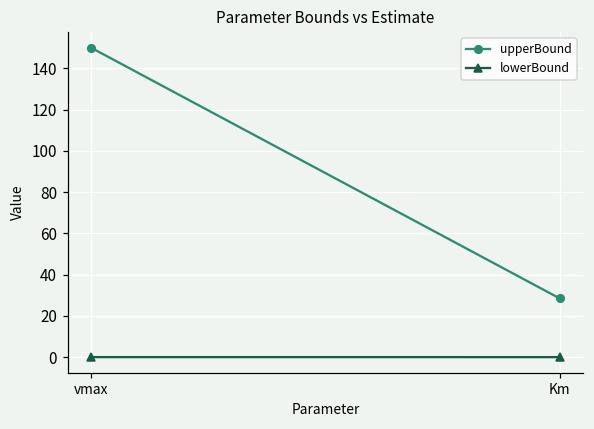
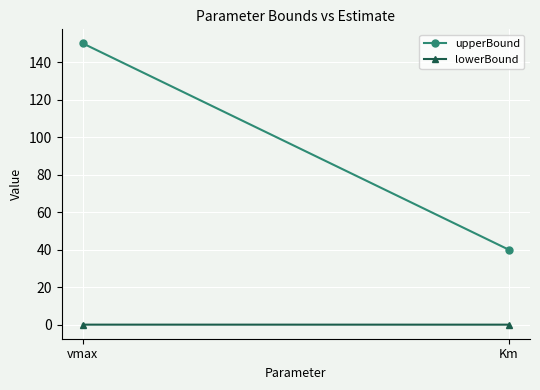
  {
    "upperBound": {
      "vmax": 150,
-     "Km": 29
+     "Km": 40
    },
    "lowerBound": {
      "vmax": 0,
      "Km": 0
    }
  }
